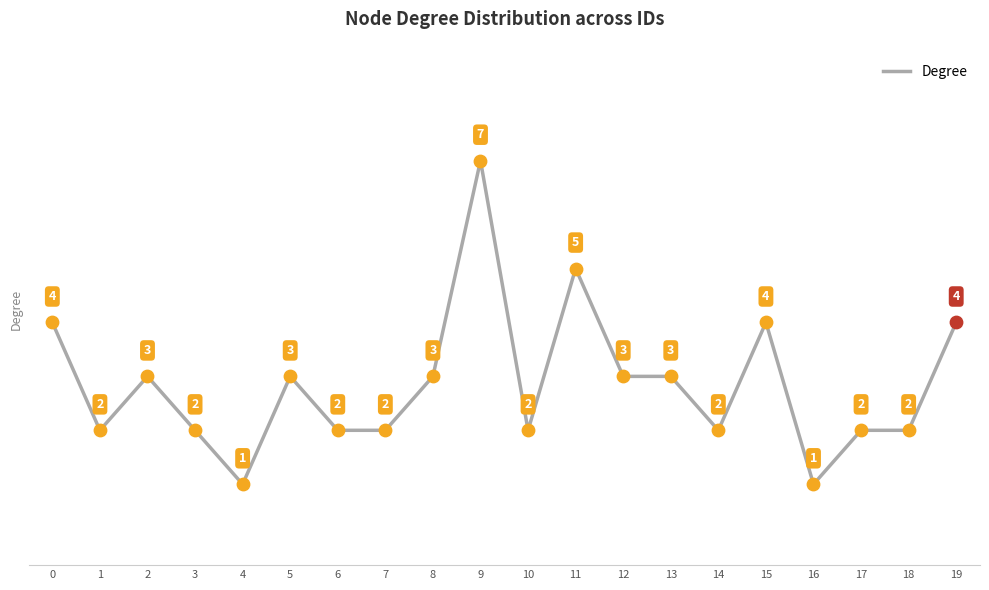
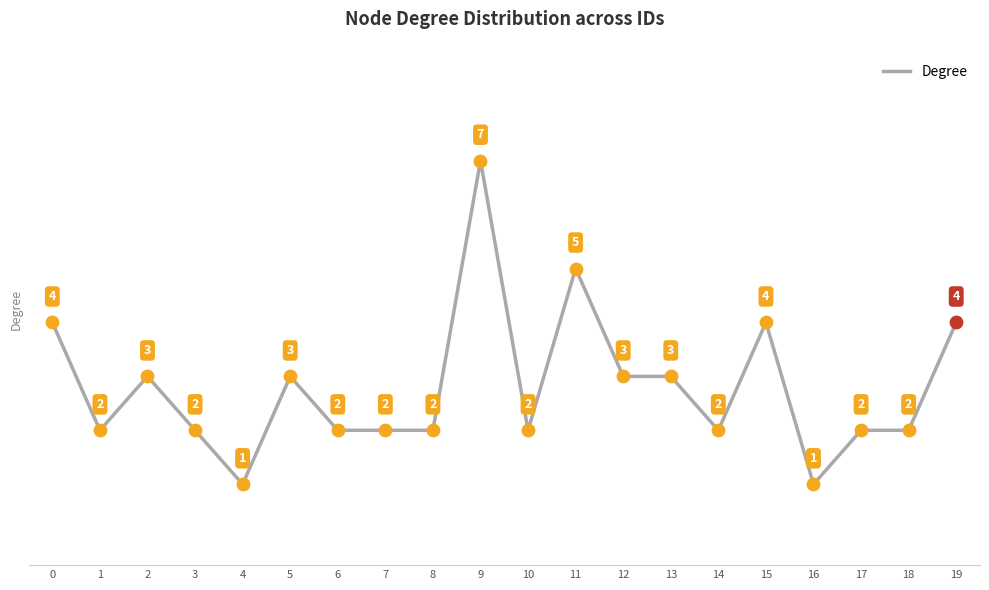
  {
    "Degree": {
-     "8": 3
+     "8": 2
    }
  }
